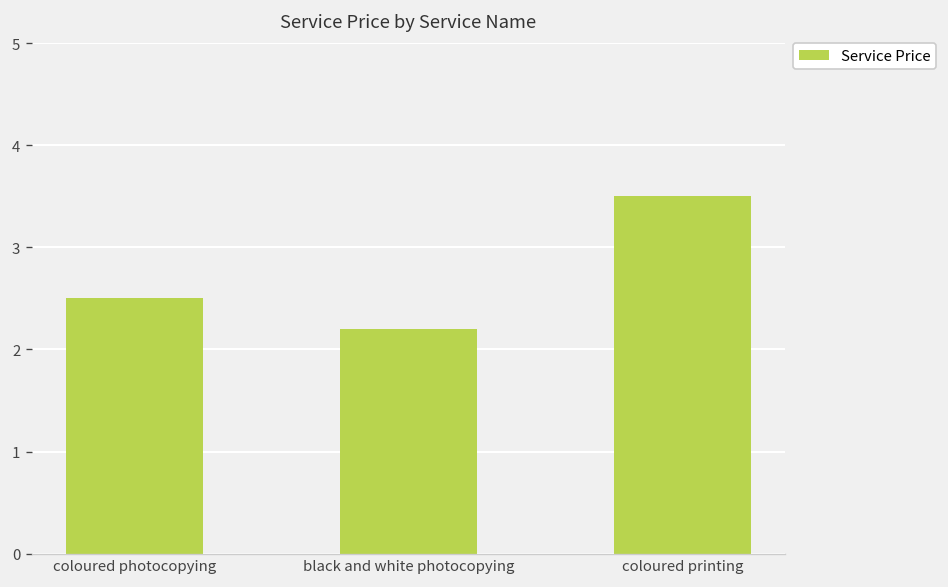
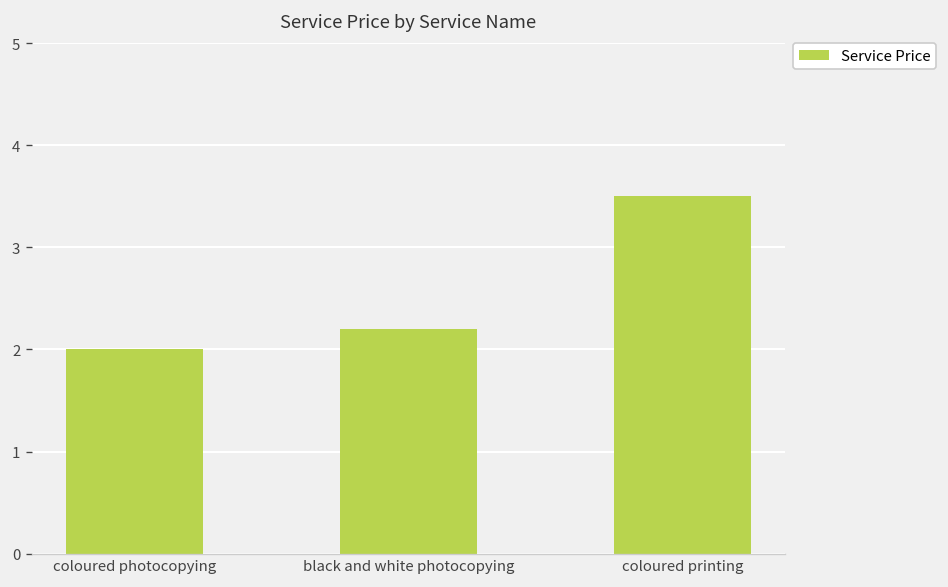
  {
-   "coloured photocopying": 2.5,
+   "coloured photocopying": 2.0,
    "black and white photocopying": 2.2,
    "coloured printing": 3.5
  }
